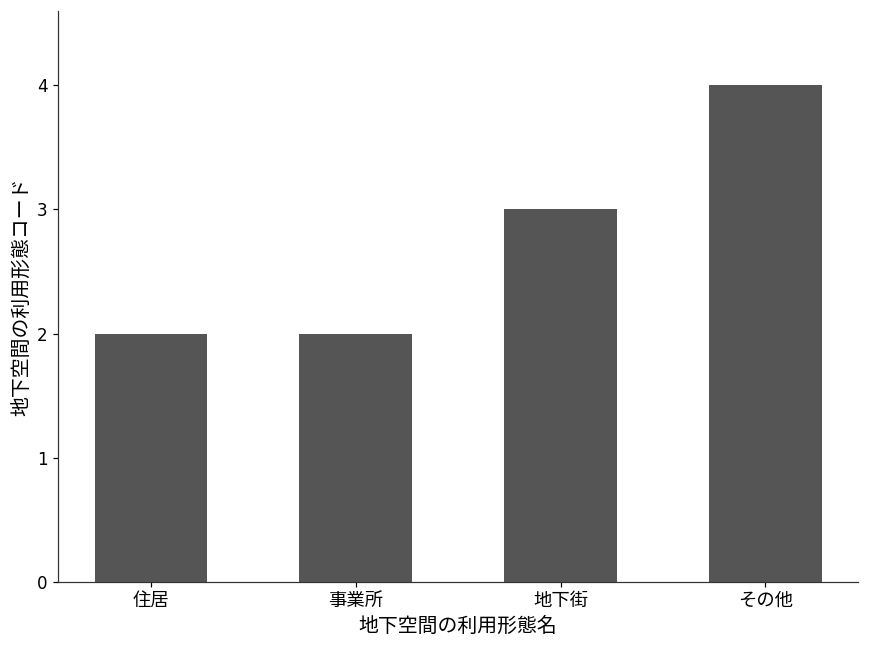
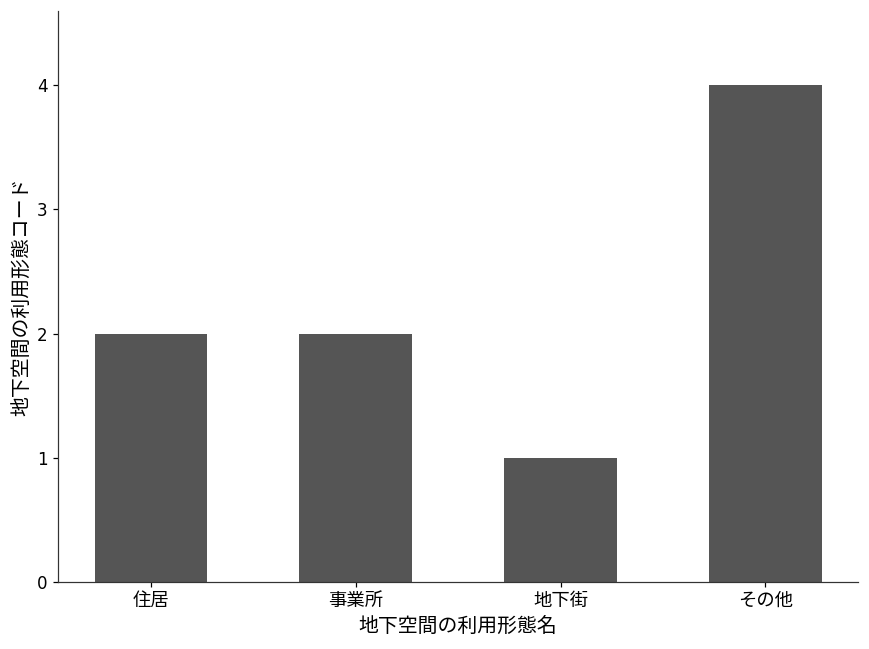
  {
    "住居": 2,
    "事業所": 2,
-   "地下街": 3,
+   "地下街": 1,
    "その他": 4
  }
